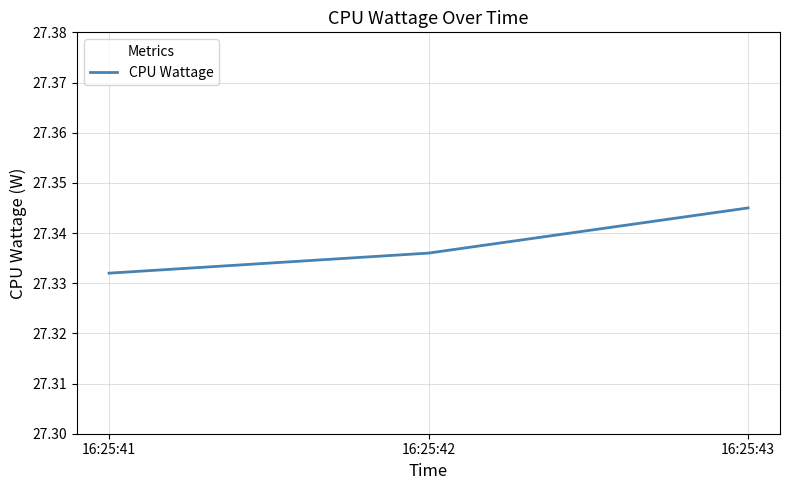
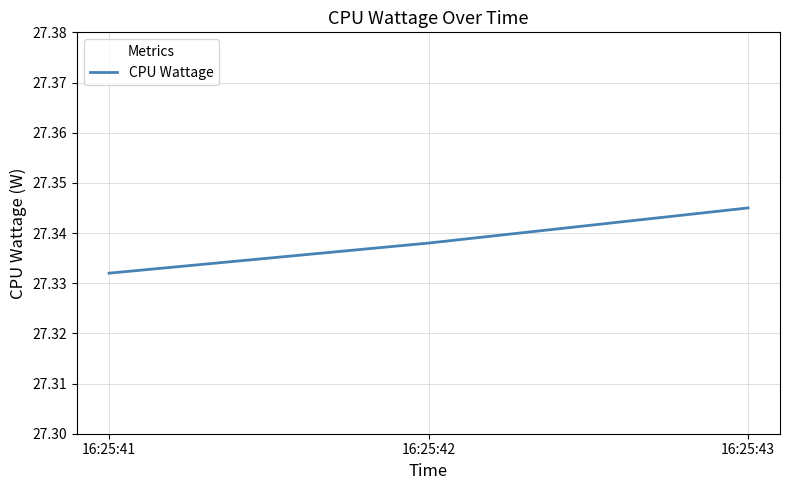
  {
    "16:25:41": 27.332,
-   "16:25:42": 27.336,
+   "16:25:42": 27.338,
    "16:25:43": 27.345
  }
